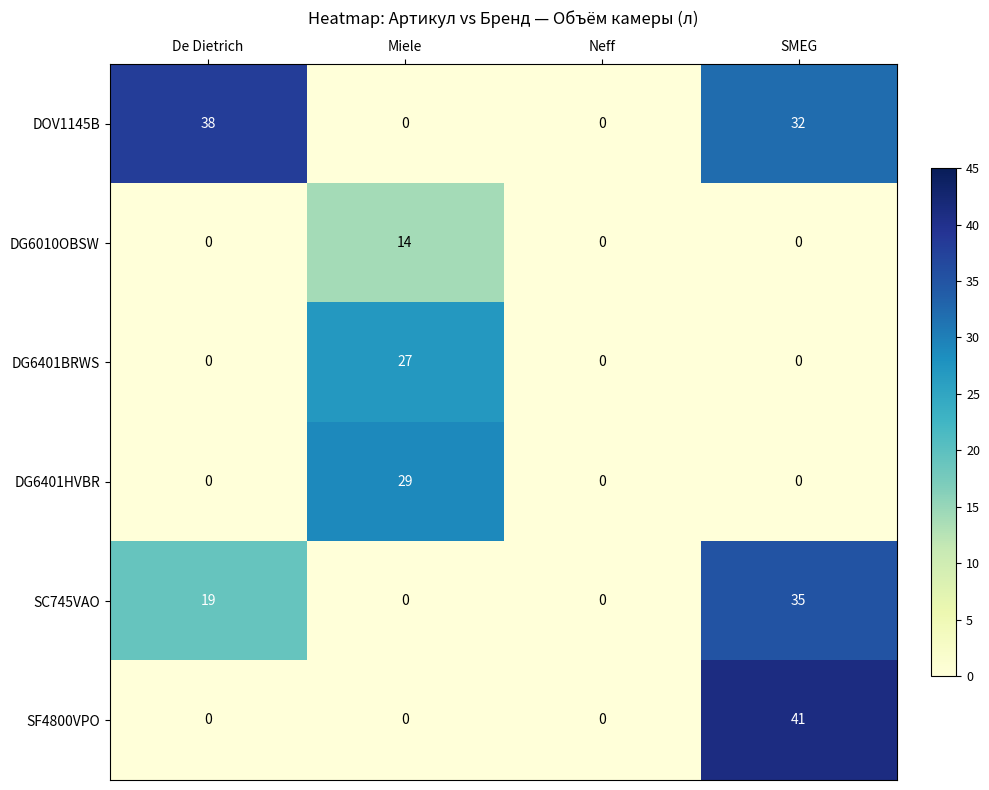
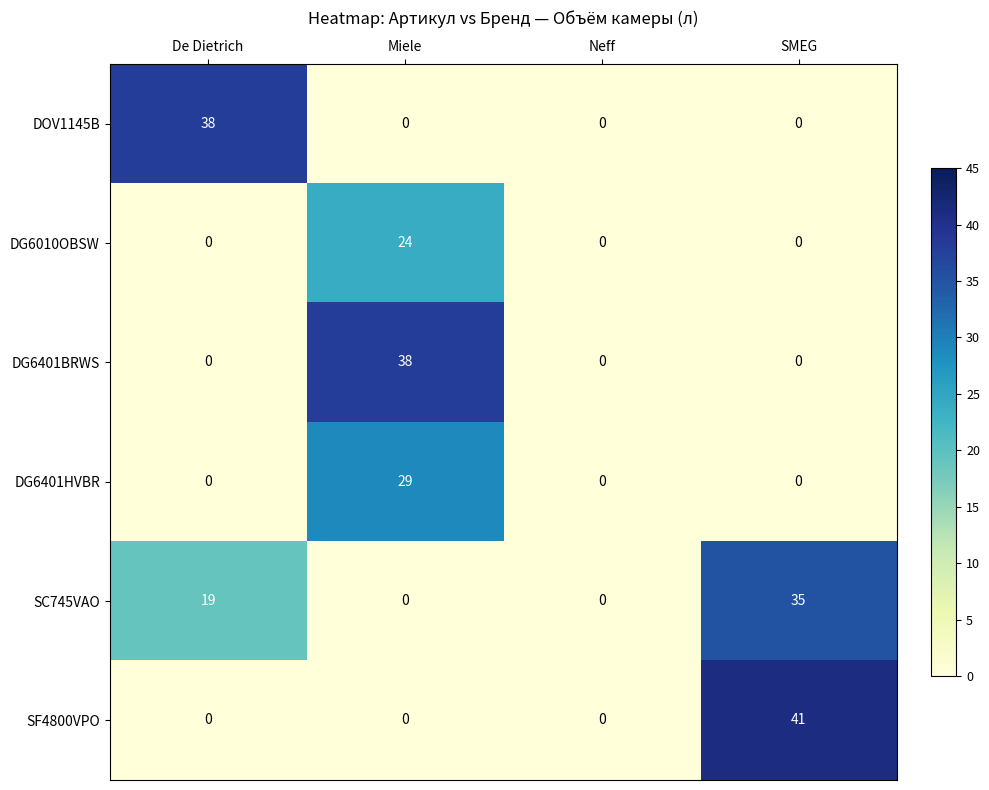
  {
    "DOV1145B": {
      "De Dietrich": 38,
      "Miele": 0,
      "Neff": 0,
-     "SMEG": 32
+     "SMEG": 0
    },
    "DG6010OBSW": {
      "De Dietrich": 0,
-     "Miele": 14,
+     "Miele": 24,
      "Neff": 0,
      "SMEG": 0
    },
    "DG6401BRWS": {
      "De Dietrich": 0,
-     "Miele": 27,
+     "Miele": 38,
      "Neff": 0,
      "SMEG": 0
    },
    "DG6401HVBR": {
      "De Dietrich": 0,
      "Miele": 29,
      "Neff": 0,
      "SMEG": 0
    },
    "SC745VAO": {
      "De Dietrich": 19,
      "Miele": 0,
      "Neff": 0,
      "SMEG": 35
    },
    "SF4800VPO": {
      "De Dietrich": 0,
      "Miele": 0,
      "Neff": 0,
      "SMEG": 41
    }
  }
